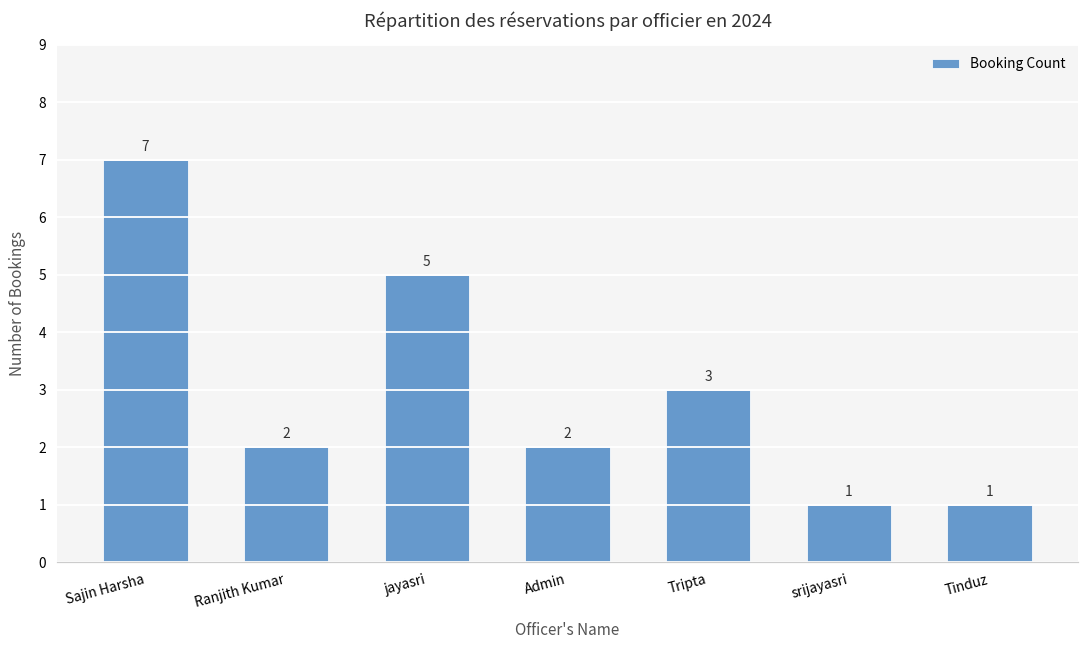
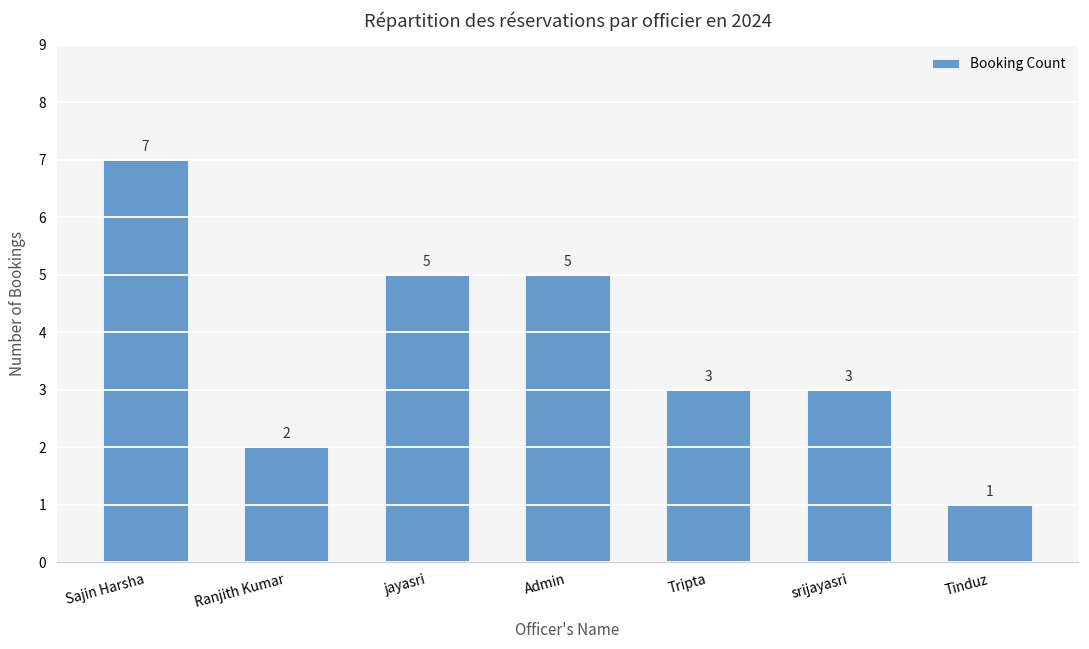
  {
    "Sajin Harsha": 7,
    "Ranjith Kumar": 2,
    "jayasri": 5,
-   "Admin": 2,
+   "Admin": 5,
    "Tripta": 3,
-   "srijayasri": 1,
+   "srijayasri": 3,
    "Tinduz": 1
  }
